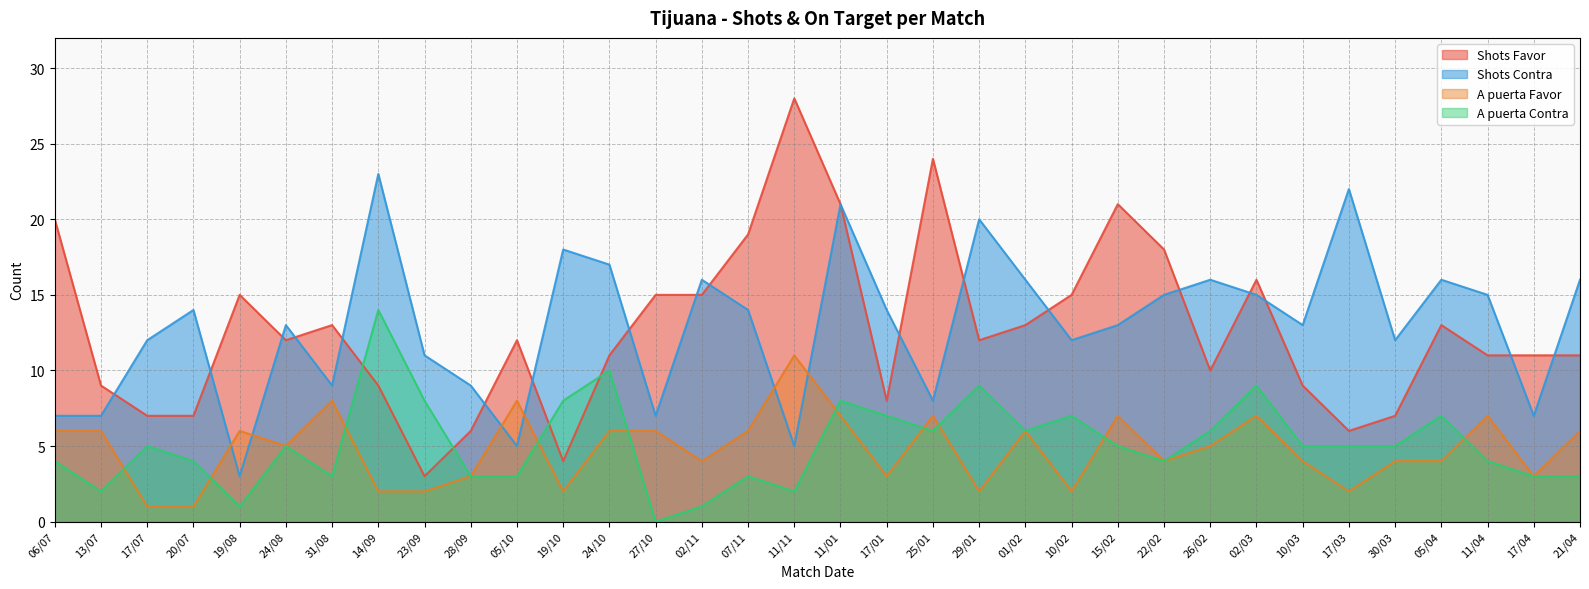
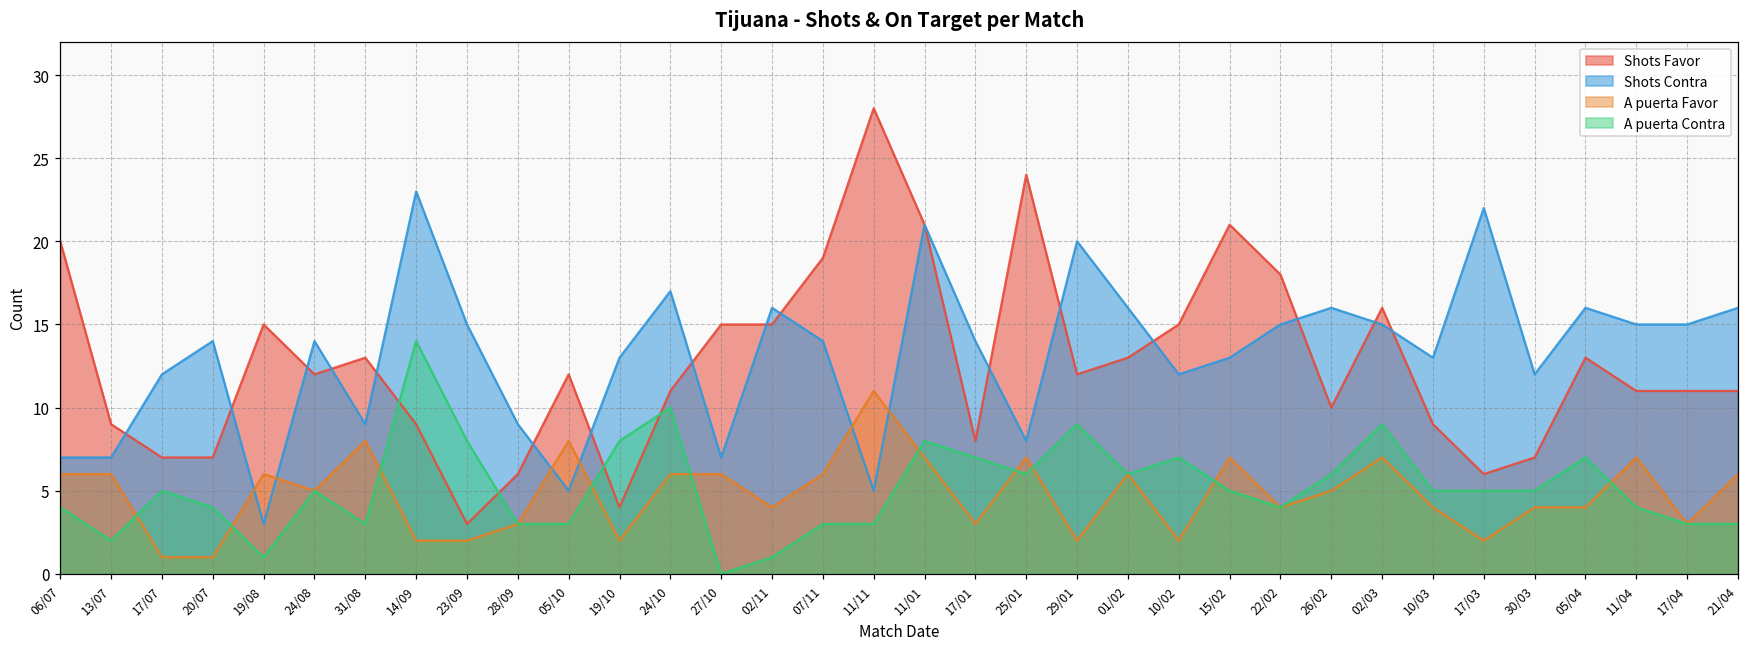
  {
    "Shots Contra": {
      "06/07": 7,
      "13/07": 7,
      "17/07": 12,
      "20/07": 14,
      "19/08": 3,
-     "24/08": 13,
+     "24/08": 14,
      "31/08": 9,
      "14/09": 23,
-     "23/09": 11,
+     "23/09": 15,
      "28/09": 9,
      "05/10": 5,
-     "19/10": 18,
+     "19/10": 13,
      "24/10": 17,
      "27/10": 7,
      "02/11": 16,
      "07/11": 14,
      "11/11": 5,
      "17/01": 14,
      "25/01": 8,
      "29/01": 20,
      "01/02": 16,
      "10/02": 12,
      "15/02": 13,
      "22/02": 15,
      "26/02": 16,
      "02/03": 15,
      "10/03": 13,
      "17/03": 22,
      "30/03": 12,
      "05/04": 16,
      "11/04": 15,
-     "17/04": 7,
+     "17/04": 15,
      "21/04": 16
    },
    "A puerta Contra": {
      "06/07": 4,
      "13/07": 2,
      "17/07": 5,
      "20/07": 4,
      "19/08": 1,
      "31/08": 3,
      "14/09": 14,
      "23/09": 8,
      "05/10": 3,
      "19/10": 8,
      "24/10": 10,
      "27/10": 0,
      "02/11": 1,
      "07/11": 3,
-     "11/11": 2,
+     "11/11": 3,
      "11/01": 8,
      "17/01": 7,
      "25/01": 6,
      "29/01": 9,
      "10/02": 7,
      "15/02": 5,
      "26/02": 6,
      "02/03": 9,
      "10/03": 5,
      "17/03": 5,
      "30/03": 5,
      "05/04": 7,
      "11/04": 4,
      "21/04": 3
    }
  }
